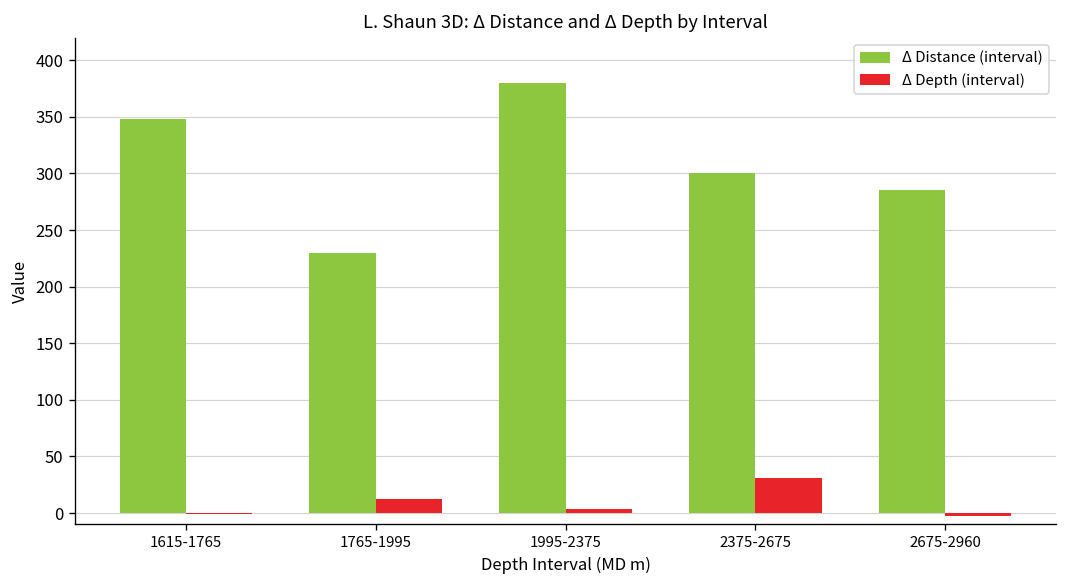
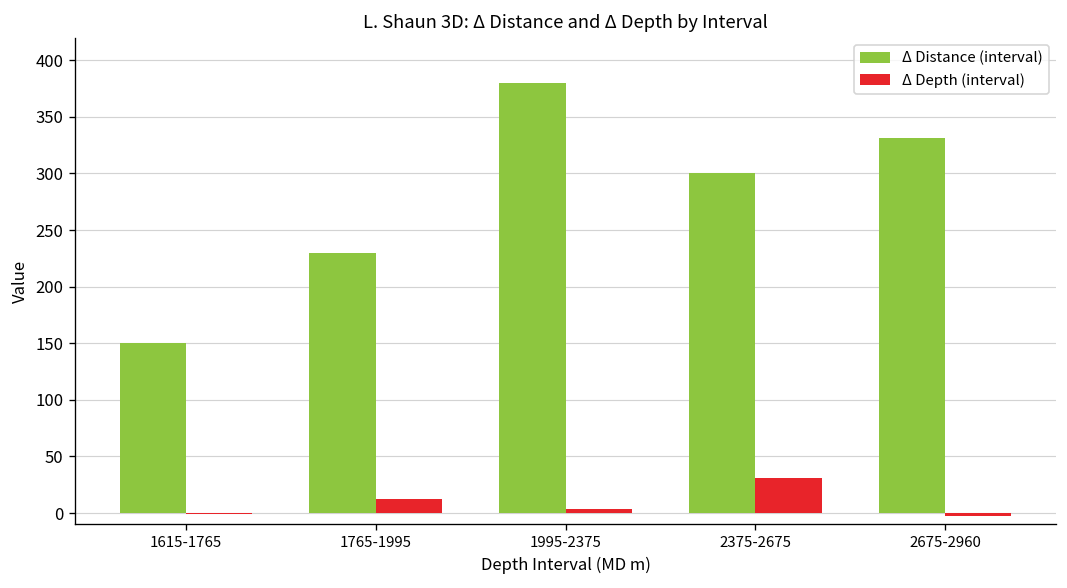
  {
    "Δ Distance (interval)": {
-     "1615-1765": 350,
+     "1615-1765": 150,
      "1765-1995": 230,
      "1995-2375": 380,
      "2375-2675": 300,
-     "2675-2960": 290
+     "2675-2960": 330
    },
    "Δ Depth (interval)": {
      "1765-1995": 10,
      "1995-2375": 0,
      "2375-2675": 30,
      "2675-2960": 0
    }
  }
